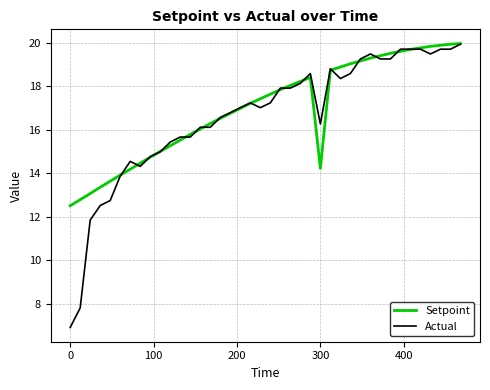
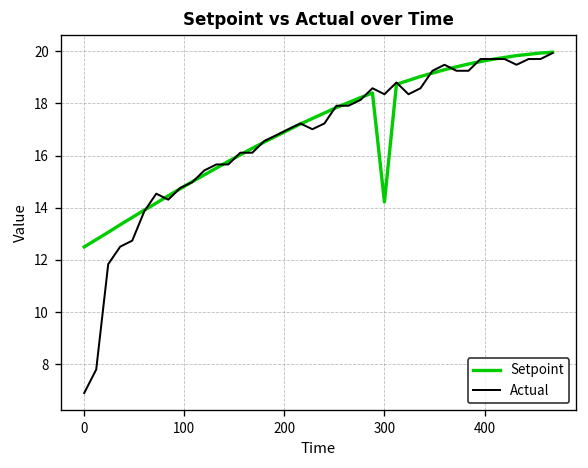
  {
    "Setpoint": {
      "0": 12.5,
      "300": 14.2
    },
    "Actual": {
      "0": 6.9,
-     "300": 16.3
+     "300": 18.4
    }
  }
